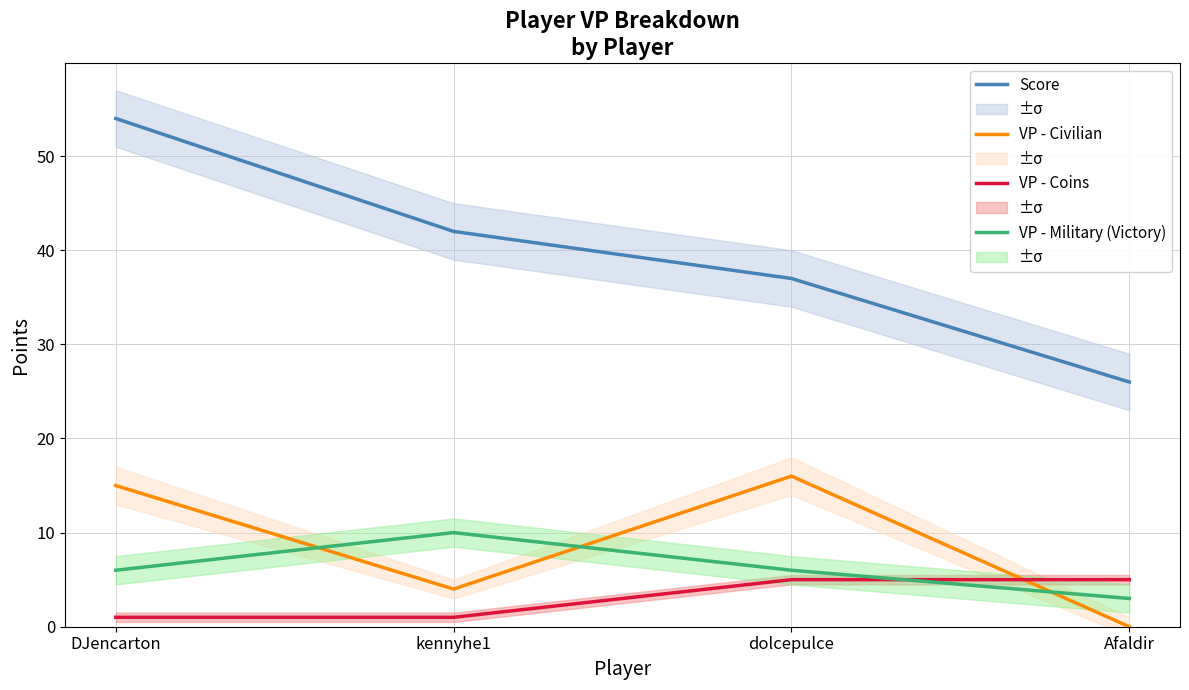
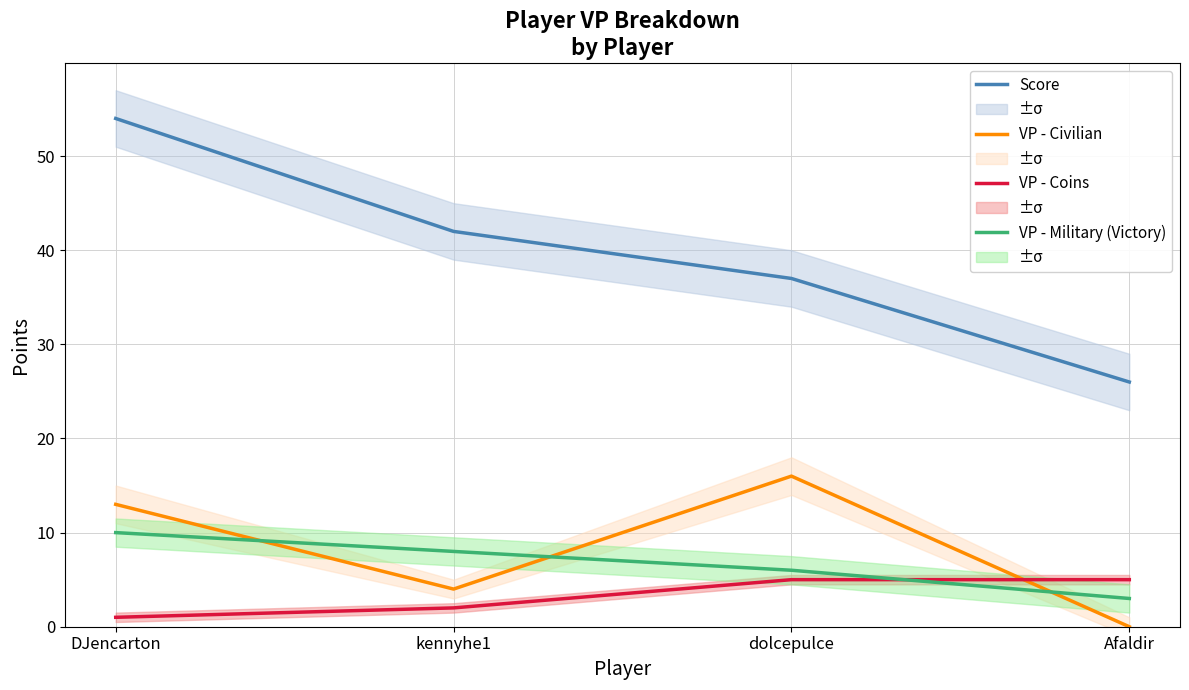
  {
    "Score": {
      "DJencarton": 54,
      "kennyhe1": 42,
      "dolcepulce": 37,
      "Afaldir": 26
    },
    "VP - Civilian": {
-     "DJencarton": 15,
+     "DJencarton": 13,
      "kennyhe1": 4,
      "dolcepulce": 16,
      "Afaldir": 0
    },
    "VP - Coins": {
      "DJencarton": 1,
-     "kennyhe1": 1,
+     "kennyhe1": 2,
      "dolcepulce": 5,
      "Afaldir": 5
    },
    "VP - Military (Victory)": {
-     "DJencarton": 6,
-     "kennyhe1": 10,
+     "DJencarton": 10,
+     "kennyhe1": 8,
      "dolcepulce": 6,
      "Afaldir": 3
    }
  }
